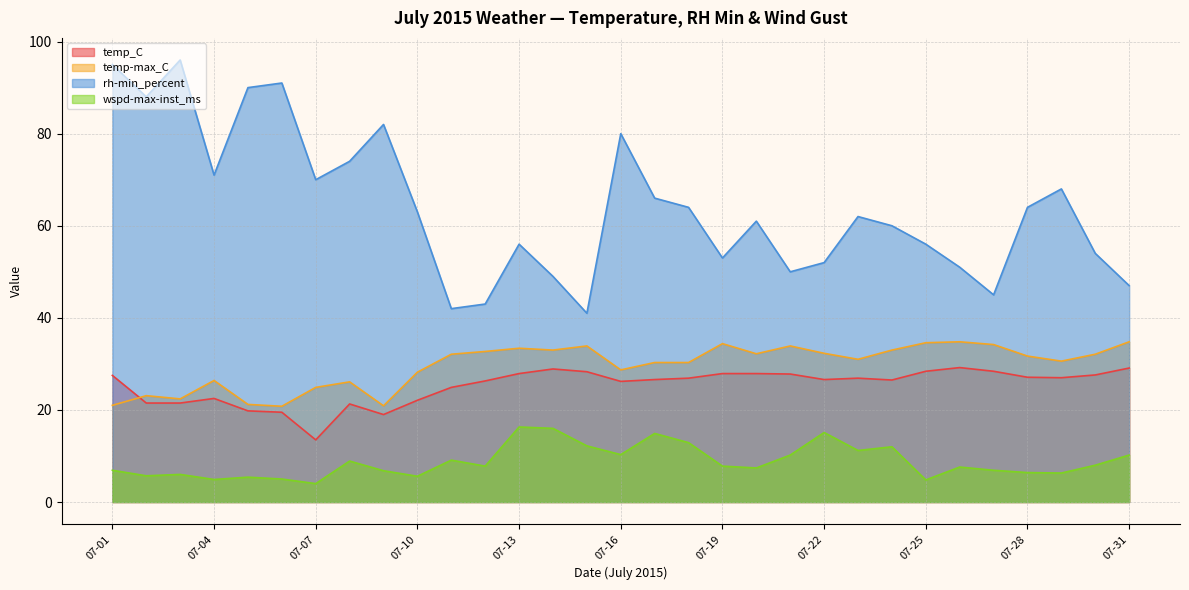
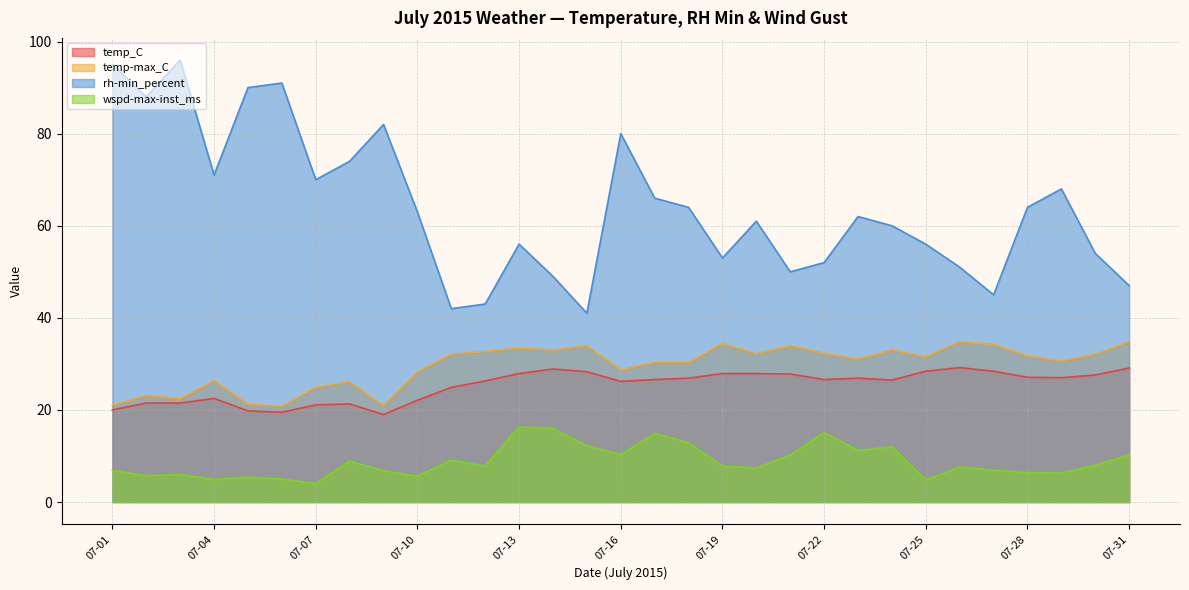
  {
    "temp_C": {
-     "07-01": 28,
+     "07-01": 20,
      "07-04": 23,
-     "07-07": 14,
+     "07-07": 21,
      "07-10": 22,
      "07-13": 28,
      "07-16": 26,
      "07-19": 28,
      "07-22": 27,
      "07-25": 28,
      "07-28": 27,
      "07-31": 29
    },
    "temp-max_C": {
      "07-01": 21,
      "07-04": 26,
      "07-07": 25,
      "07-10": 28,
      "07-13": 33,
      "07-16": 29,
      "07-19": 34,
      "07-22": 32,
-     "07-25": 35,
+     "07-25": 32,
      "07-28": 32,
      "07-31": 35
    },
    "rh-min_percent": {
      "07-04": 71,
      "07-07": 70,
      "07-10": 63,
      "07-13": 56,
      "07-16": 80,
      "07-19": 53,
      "07-22": 52,
      "07-25": 56,
      "07-28": 64,
      "07-31": 47
    },
    "wspd-max-inst_ms": {
      "07-01": 7,
      "07-04": 5,
      "07-07": 4,
      "07-10": 6,
      "07-13": 16,
      "07-16": 10,
      "07-19": 8,
      "07-22": 15,
      "07-25": 5,
      "07-28": 6,
      "07-31": 10
    }
  }
